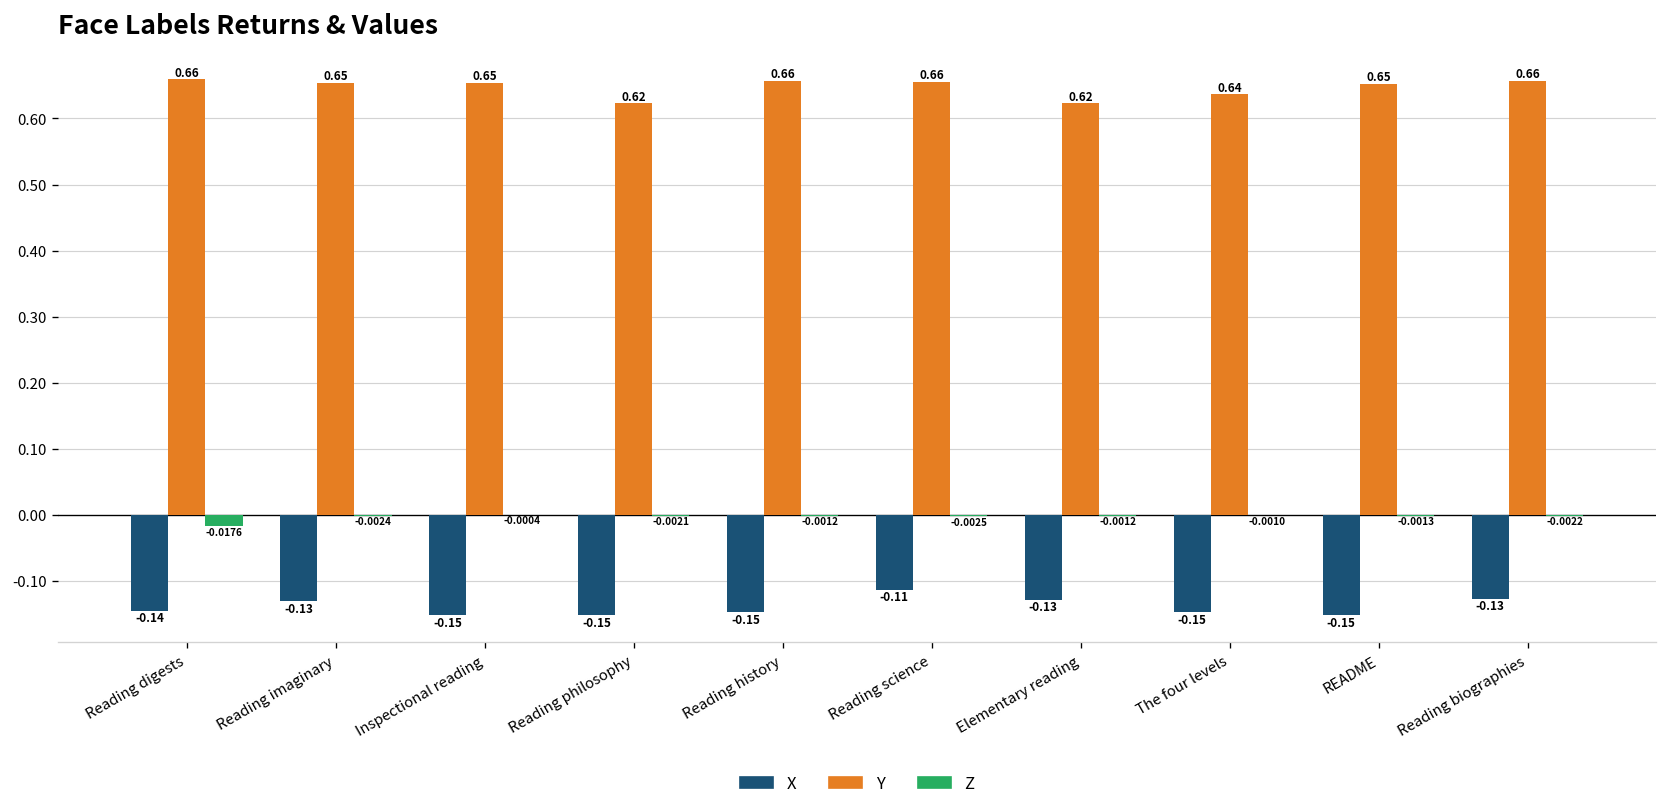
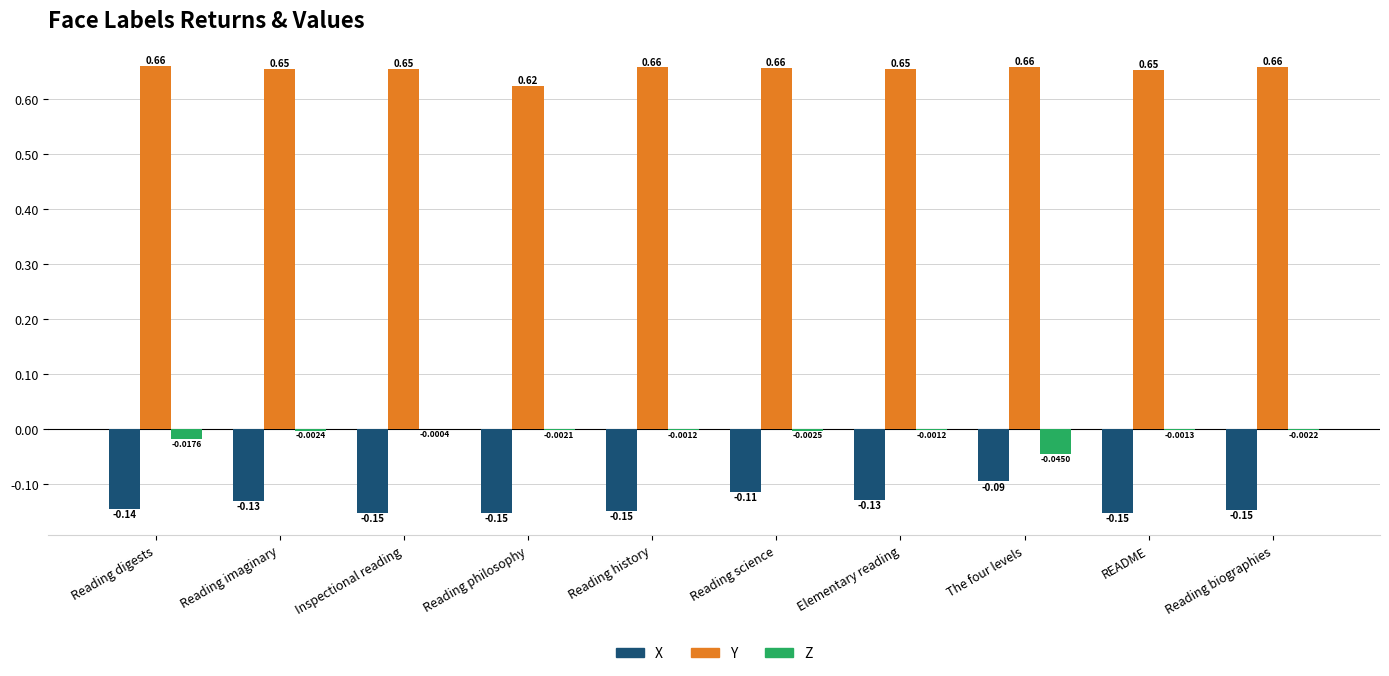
  {
    "X": {
      "Reading digests": -0.14,
      "Reading imaginary": -0.13,
      "Inspectional reading": -0.15,
      "Reading philosophy": -0.15,
      "Reading history": -0.15,
      "Reading science": -0.11,
      "Elementary reading": -0.13,
-     "The four levels": -0.15,
+     "The four levels": -0.09,
      "README": -0.15,
-     "Reading biographies": -0.13
+     "Reading biographies": -0.15
    },
    "Y": {
      "Reading digests": 0.66,
      "Reading imaginary": 0.65,
      "Inspectional reading": 0.65,
      "Reading philosophy": 0.62,
      "Reading history": 0.66,
      "Reading science": 0.66,
-     "Elementary reading": 0.62,
-     "The four levels": 0.64,
+     "Elementary reading": 0.65,
+     "The four levels": 0.66,
      "README": 0.65,
      "Reading biographies": 0.66
    },
    "Z": {
      "Reading digests": -0.0176,
      "Reading imaginary": -0.0024,
      "Inspectional reading": -0.0004,
      "Reading philosophy": -0.0021,
      "Reading history": -0.0012,
      "Reading science": -0.0025,
      "Elementary reading": -0.0012,
-     "The four levels": -0.0010,
+     "The four levels": -0.0450,
      "README": -0.0013,
      "Reading biographies": -0.0022
    }
  }
